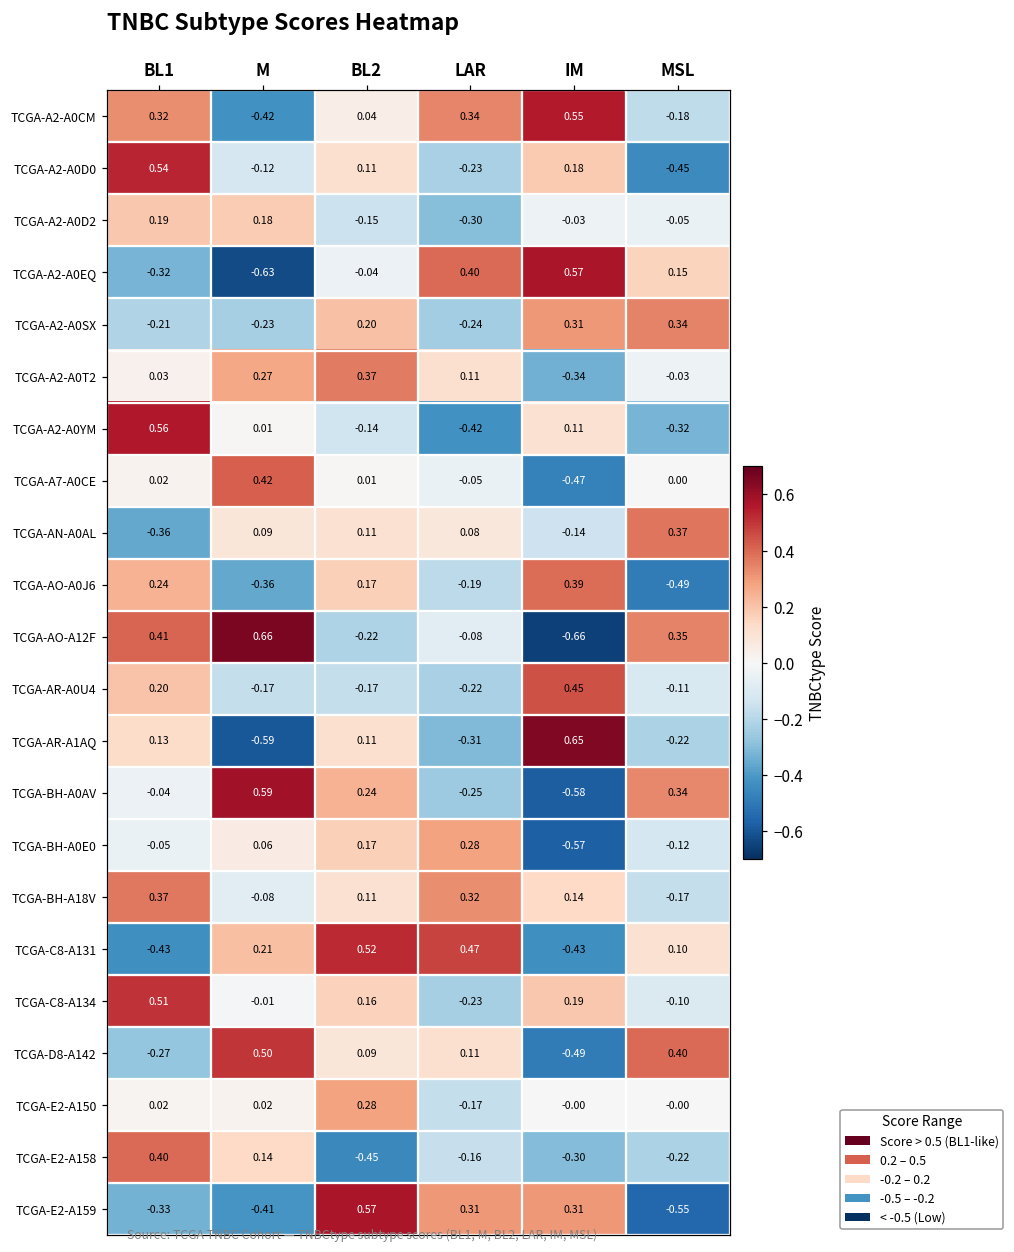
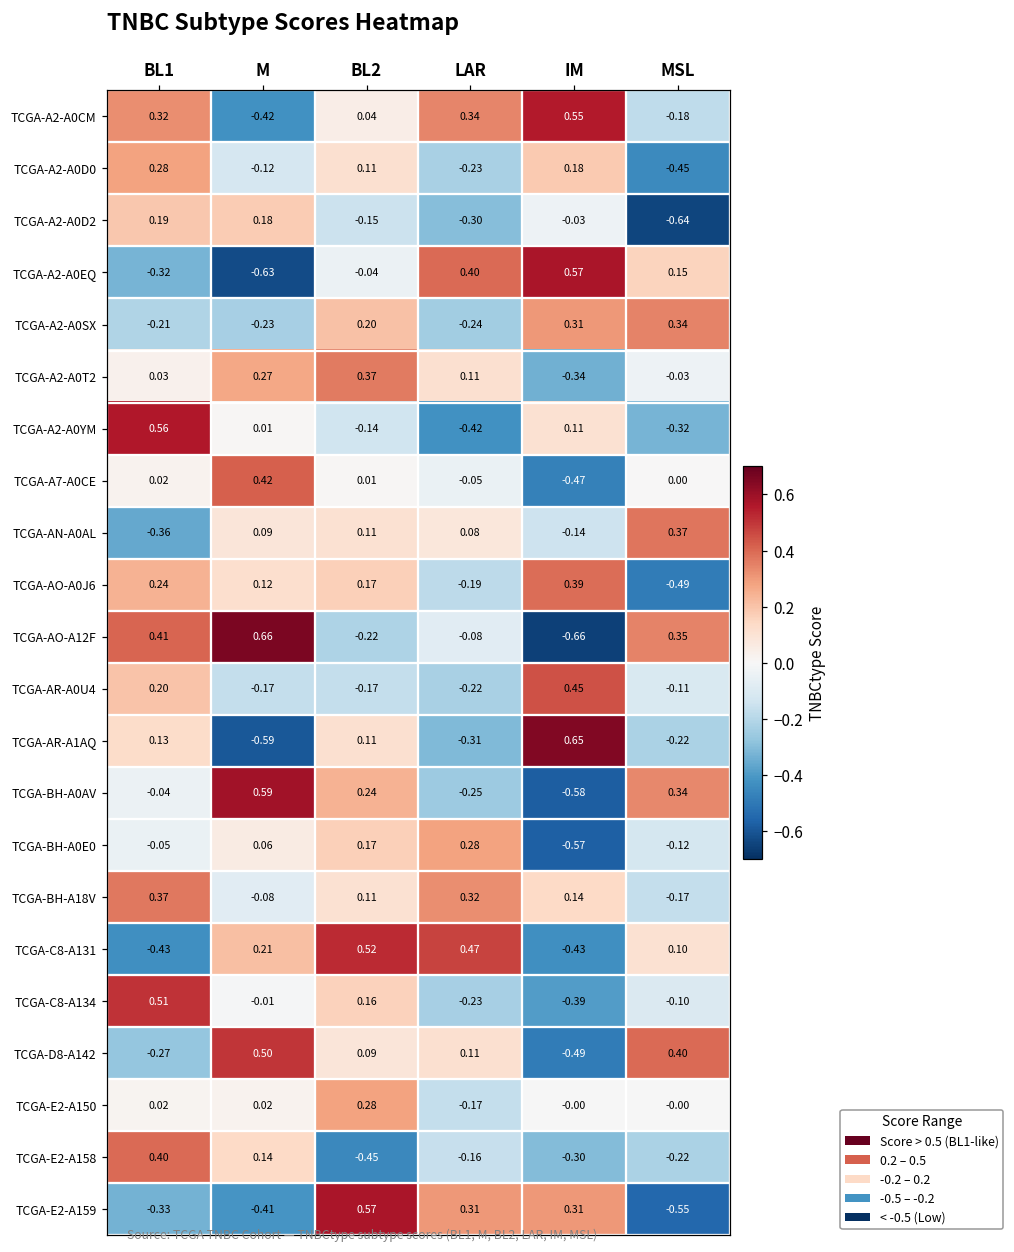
  {
    "TCGA-A2-A0CM": {
      "BL1": 0.32,
      "M": -0.42,
      "BL2": 0.04,
      "LAR": 0.34,
      "IM": 0.55,
      "MSL": -0.18
    },
    "TCGA-A2-A0D0": {
-     "BL1": 0.54,
+     "BL1": 0.28,
      "M": -0.12,
      "BL2": 0.11,
      "LAR": -0.23,
      "IM": 0.18,
      "MSL": -0.45
    },
    "TCGA-A2-A0D2": {
      "BL1": 0.19,
      "M": 0.18,
      "BL2": -0.15,
      "LAR": -0.30,
      "IM": -0.03,
-     "MSL": -0.05
+     "MSL": -0.64
    },
    "TCGA-A2-A0EQ": {
      "BL1": -0.32,
      "M": -0.63,
      "BL2": -0.04,
      "LAR": 0.40,
      "IM": 0.57,
      "MSL": 0.15
    },
    "TCGA-A2-A0SX": {
      "BL1": -0.21,
      "M": -0.23,
      "BL2": 0.20,
      "LAR": -0.24,
      "IM": 0.31,
      "MSL": 0.34
    },
    "TCGA-A2-A0T2": {
      "BL1": 0.03,
      "M": 0.27,
      "BL2": 0.37,
      "LAR": 0.11,
      "IM": -0.34,
      "MSL": -0.03
    },
    "TCGA-A2-A0YM": {
      "BL1": 0.56,
      "M": 0.01,
      "BL2": -0.14,
      "LAR": -0.42,
      "IM": 0.11,
      "MSL": -0.32
    },
    "TCGA-A7-A0CE": {
      "BL1": 0.02,
      "M": 0.42,
      "BL2": 0.01,
      "LAR": -0.05,
      "IM": -0.47,
      "MSL": 0.00
    },
    "TCGA-AN-A0AL": {
      "BL1": -0.36,
      "M": 0.09,
      "BL2": 0.11,
      "LAR": 0.08,
      "IM": -0.14,
      "MSL": 0.37
    },
    "TCGA-AO-A0J6": {
      "BL1": 0.24,
-     "M": -0.36,
+     "M": 0.12,
      "BL2": 0.17,
      "LAR": -0.19,
      "IM": 0.39,
      "MSL": -0.49
    },
    "TCGA-AO-A12F": {
      "BL1": 0.41,
      "M": 0.66,
      "BL2": -0.22,
      "LAR": -0.08,
      "IM": -0.66,
      "MSL": 0.35
    },
    "TCGA-AR-A0U4": {
      "BL1": 0.20,
      "M": -0.17,
      "BL2": -0.17,
      "LAR": -0.22,
      "IM": 0.45,
      "MSL": -0.11
    },
    "TCGA-AR-A1AQ": {
      "BL1": 0.13,
      "M": -0.59,
      "BL2": 0.11,
      "LAR": -0.31,
      "IM": 0.65,
      "MSL": -0.22
    },
    "TCGA-BH-A0AV": {
      "BL1": -0.04,
      "M": 0.59,
      "BL2": 0.24,
      "LAR": -0.25,
      "IM": -0.58,
      "MSL": 0.34
    },
    "TCGA-BH-A0E0": {
      "BL1": -0.05,
      "M": 0.06,
      "BL2": 0.17,
      "LAR": 0.28,
      "IM": -0.57,
      "MSL": -0.12
    },
    "TCGA-BH-A18V": {
      "BL1": 0.37,
      "M": -0.08,
      "BL2": 0.11,
      "LAR": 0.32,
      "IM": 0.14,
      "MSL": -0.17
    },
    "TCGA-C8-A131": {
      "BL1": -0.43,
      "M": 0.21,
      "BL2": 0.52,
      "LAR": 0.47,
      "IM": -0.43,
      "MSL": 0.10
    },
    "TCGA-C8-A134": {
      "BL1": 0.51,
      "M": -0.01,
      "BL2": 0.16,
      "LAR": -0.23,
-     "IM": 0.19,
+     "IM": -0.39,
      "MSL": -0.10
    },
    "TCGA-D8-A142": {
      "BL1": -0.27,
      "M": 0.50,
      "BL2": 0.09,
      "LAR": 0.11,
      "IM": -0.49,
      "MSL": 0.40
    },
    "TCGA-E2-A150": {
      "BL1": 0.02,
      "M": 0.02,
      "BL2": 0.28,
      "LAR": -0.17,
      "IM": -0.00,
      "MSL": -0.00
    },
    "TCGA-E2-A158": {
      "BL1": 0.40,
      "M": 0.14,
      "BL2": -0.45,
      "LAR": -0.16,
      "IM": -0.30,
      "MSL": -0.22
    },
    "TCGA-E2-A159": {
      "BL1": -0.33,
      "M": -0.41,
      "BL2": 0.57,
      "LAR": 0.31,
      "IM": 0.31,
      "MSL": -0.55
    }
  }
